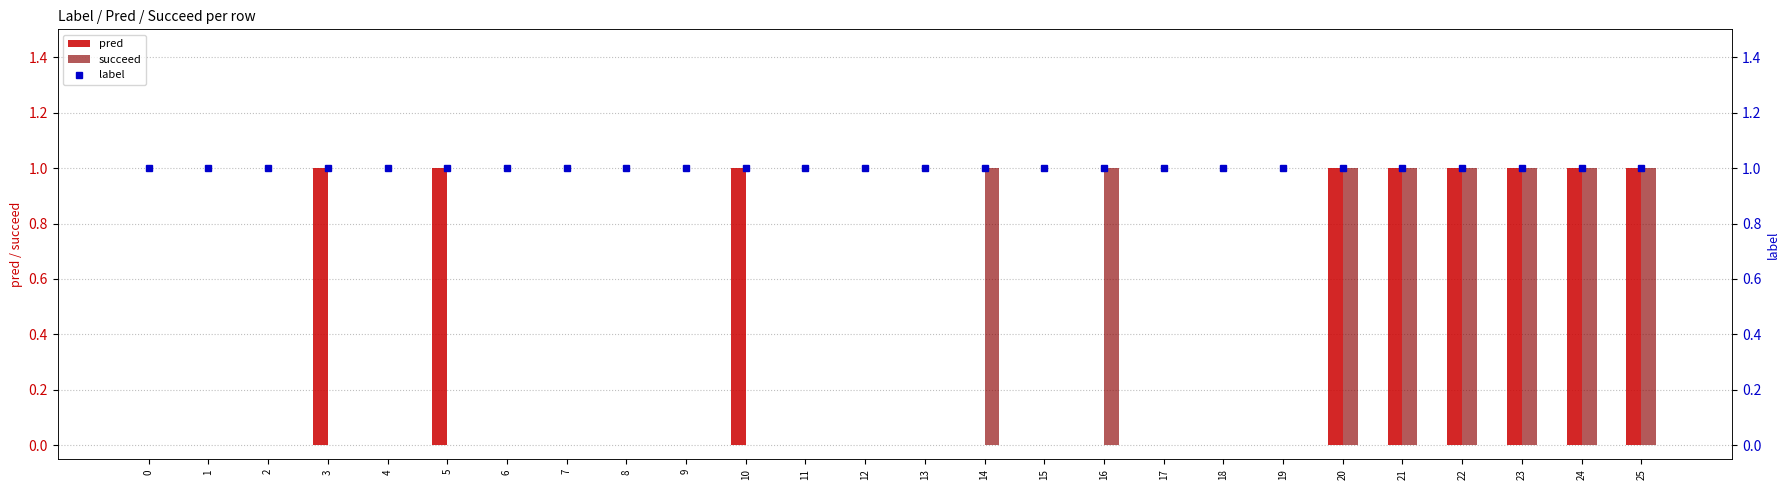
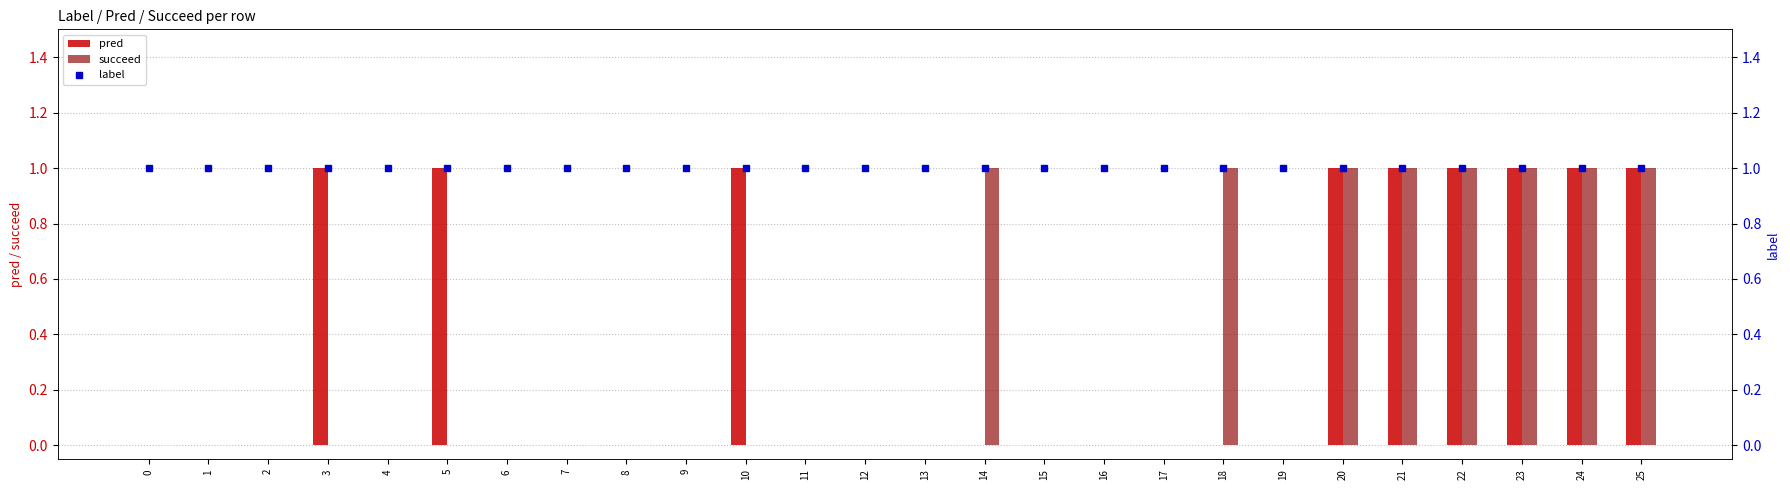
  {
    "pred": {
      "0": 0,
      "1": 0,
      "2": 0,
      "3": 1,
      "4": 0,
      "5": 1,
      "6": 0,
      "7": 0,
      "8": 0,
      "9": 0,
      "10": 1,
      "11": 0,
      "12": 0,
      "13": 0,
      "14": 0,
      "15": 0,
      "16": 0,
      "17": 0,
      "18": 0,
      "19": 0,
      "20": 1,
      "21": 1,
      "22": 1,
      "23": 1,
      "24": 1,
      "25": 1
    },
    "succeed": {
      "0": 0,
      "1": 0,
      "2": 0,
      "3": 0,
      "4": 0,
      "5": 0,
      "6": 0,
      "7": 0,
      "8": 0,
      "9": 0,
      "10": 0,
      "11": 0,
      "12": 0,
      "13": 0,
      "14": 1,
      "15": 0,
-     "16": 1,
+     "16": 0,
      "17": 0,
-     "18": 0,
+     "18": 1,
      "19": 0,
      "20": 1,
      "21": 1,
      "22": 1,
      "23": 1,
      "24": 1,
      "25": 1
    },
    "label": {
      "0": 1.00,
      "1": 1.00,
      "2": 1.00,
      "3": 1.00,
      "4": 1.00,
      "5": 1.00,
      "6": 1.00,
      "7": 1.00,
      "8": 1.00,
      "9": 1.00,
      "10": 1.00,
      "11": 1.00,
      "12": 1.00,
      "13": 1.00,
      "14": 1.00,
      "15": 1.00,
      "16": 1.00,
      "17": 1.00,
      "18": 1.00,
      "19": 1.00,
      "20": 1.00,
      "21": 1.00,
      "22": 1.00,
      "23": 1.00,
      "24": 1.00,
      "25": 1.00
    }
  }
